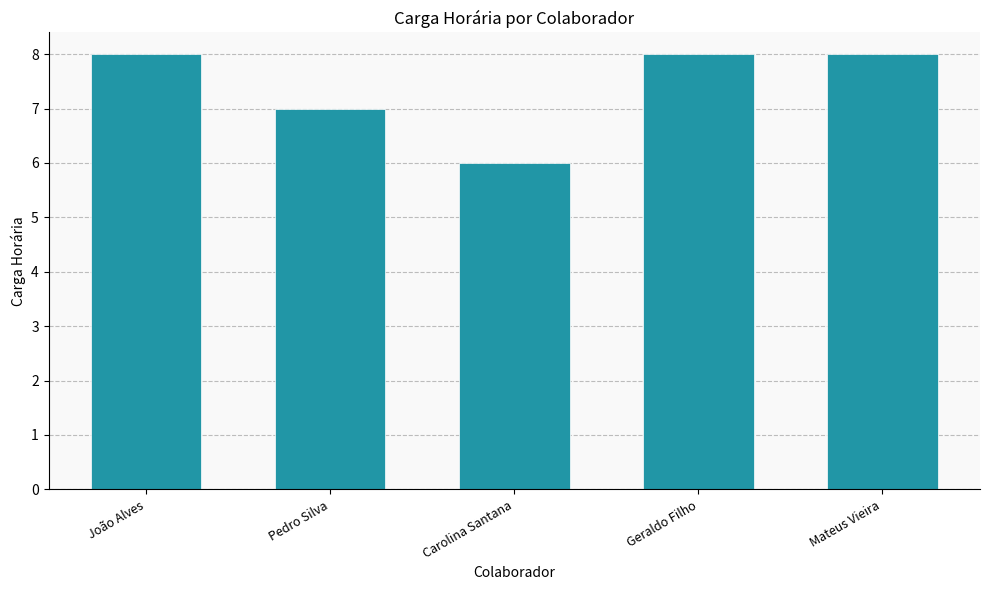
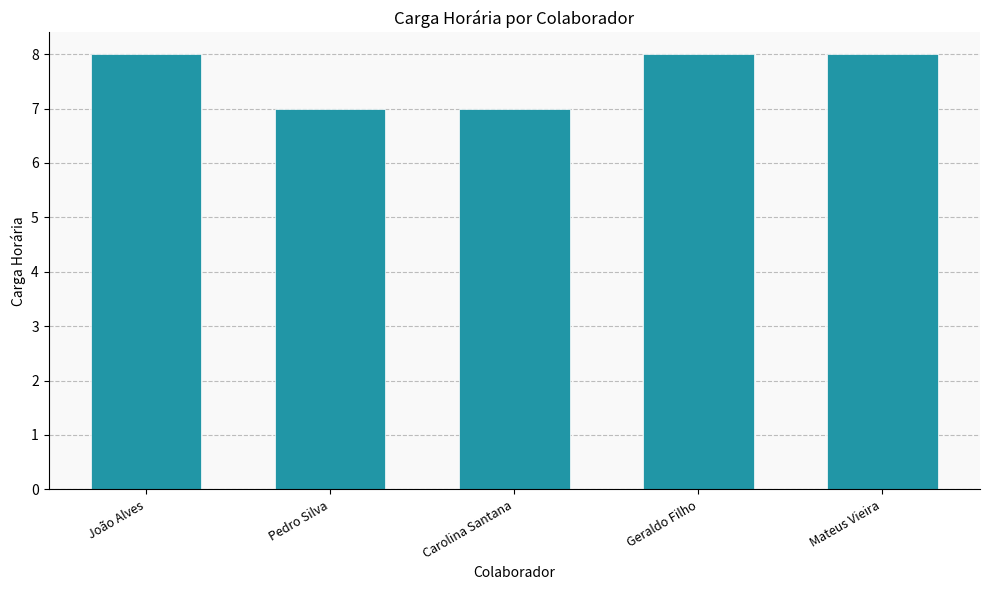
  {
    "João Alves": 8,
    "Pedro Silva": 7,
-   "Carolina Santana": 6,
+   "Carolina Santana": 7,
    "Geraldo Filho": 8,
    "Mateus Vieira": 8
  }
